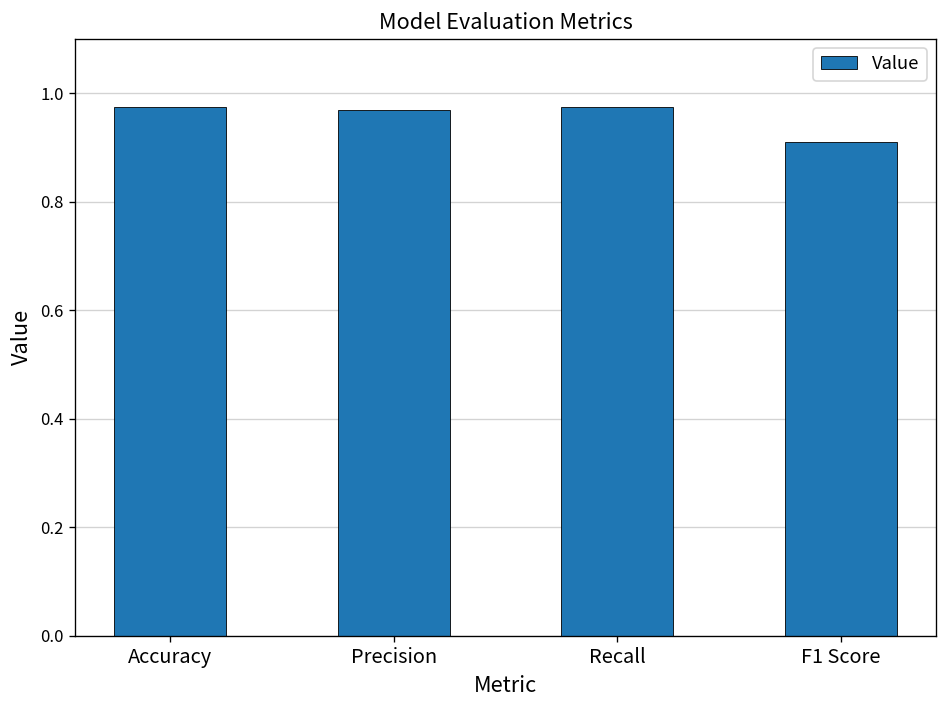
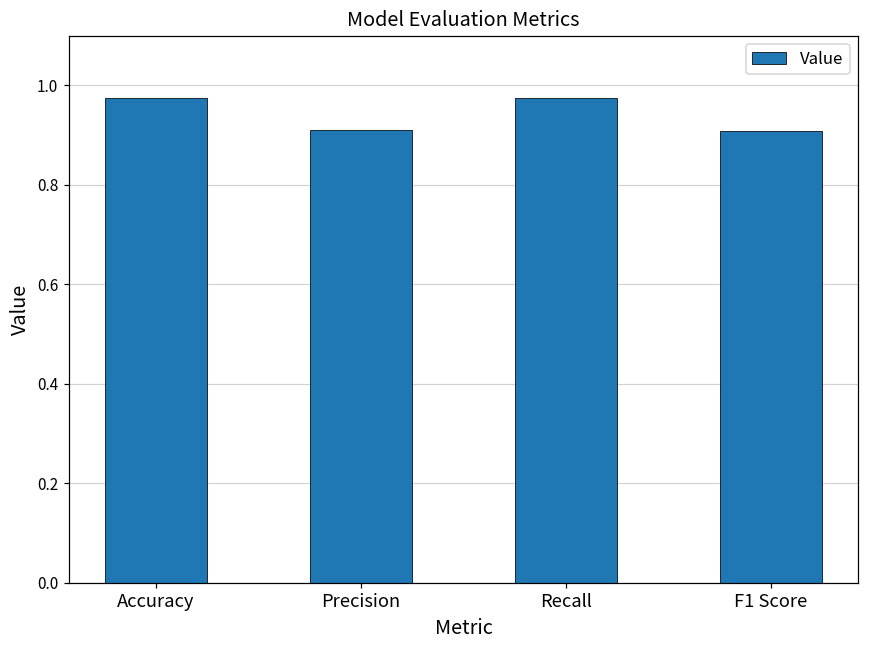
  {
    "Accuracy": 0.97,
-   "Precision": 0.97,
+   "Precision": 0.91,
    "Recall": 0.97,
    "F1 Score": 0.91
  }
